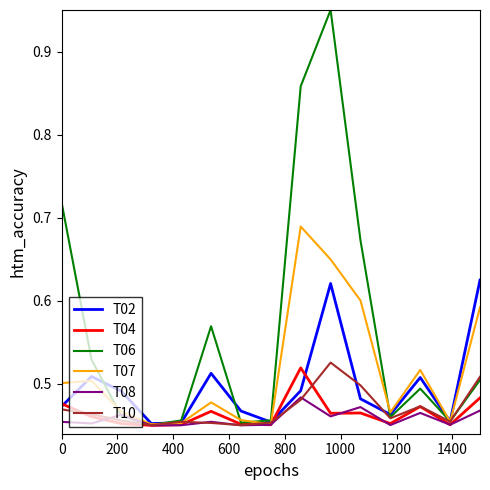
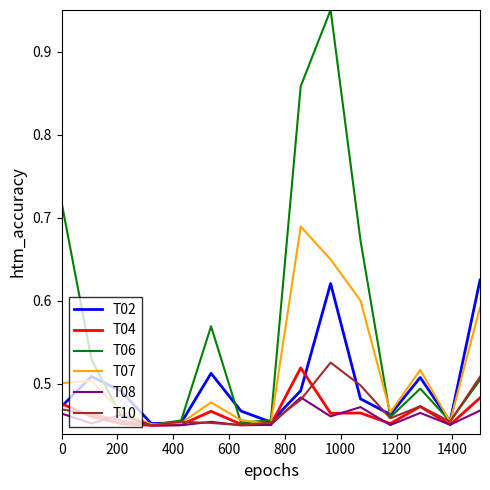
  {
    "T02": {
      "0": 0.47
    },
    "T04": {
      "0": 0.48
    },
    "T06": {
      "0": 0.72
    },
    "T07": {
      "0": 0.50
    },
    "T08": {
-     "0": 0.45
+     "0": 0.46
    },
    "T10": {
      "0": 0.47
    }
  }
